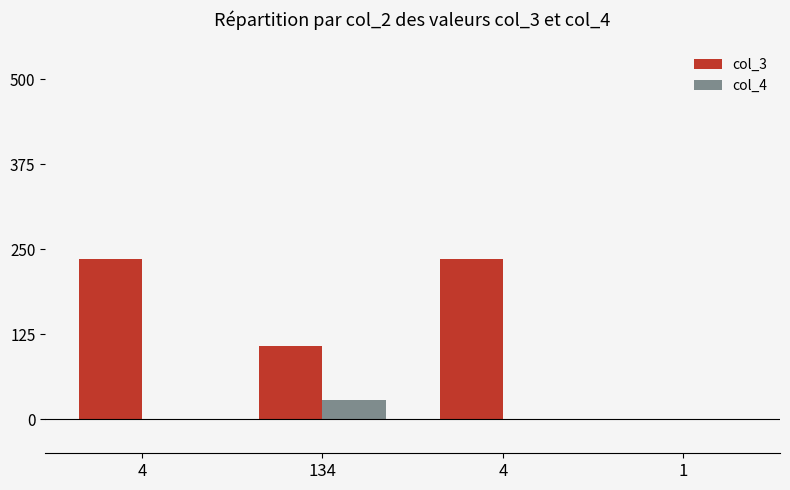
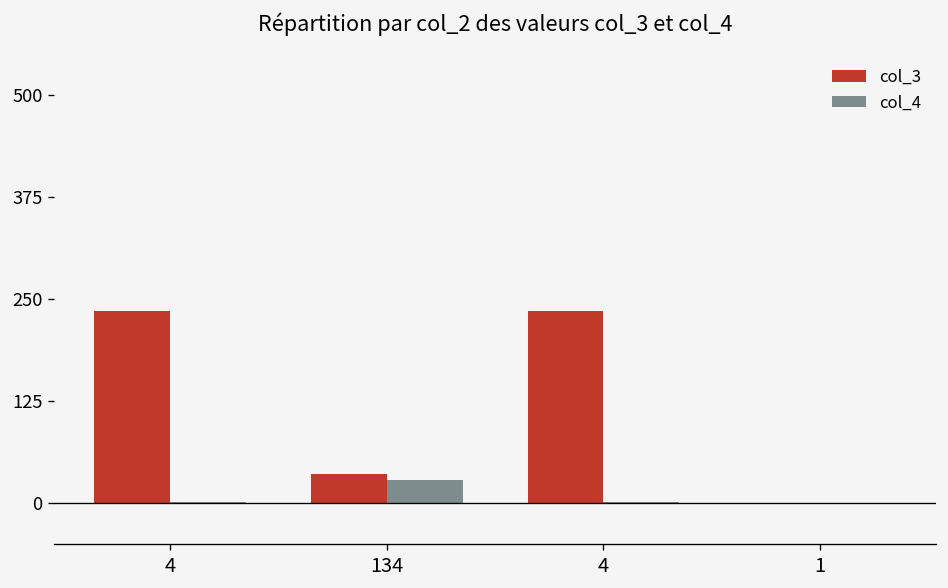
  {
    "col_3": {
-     "134": 110
+     "134": 40
    },
    "col_4": {
      "134": 30,
      "1": 0
    }
  }
